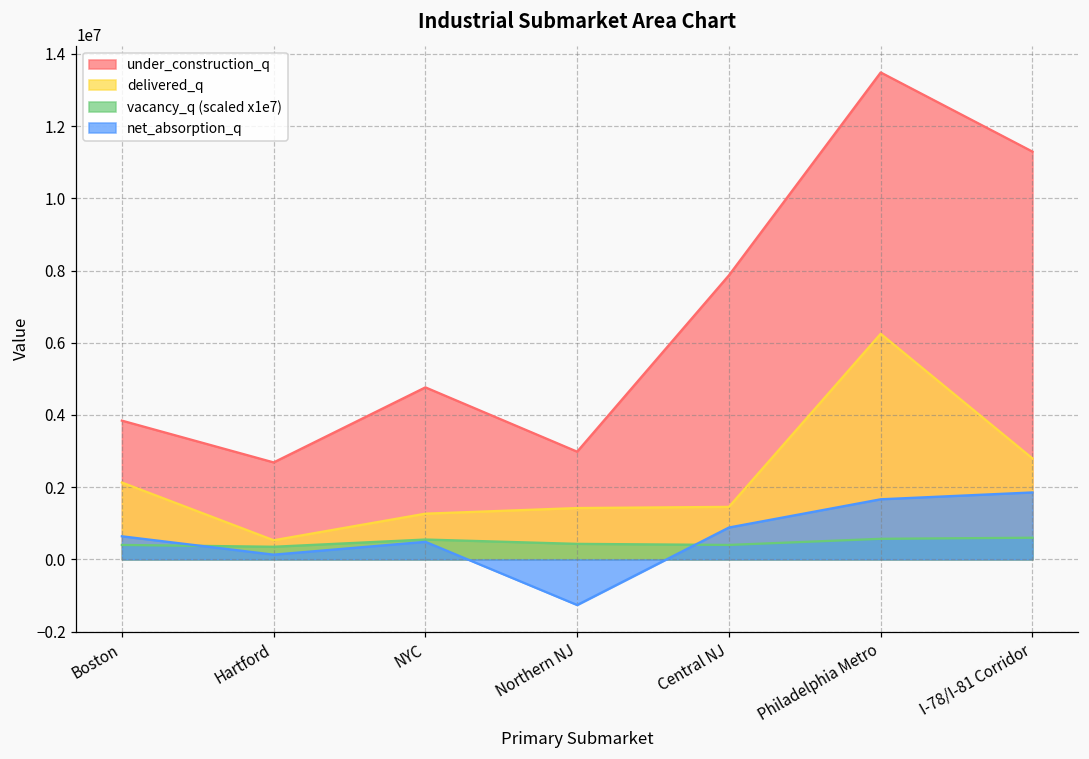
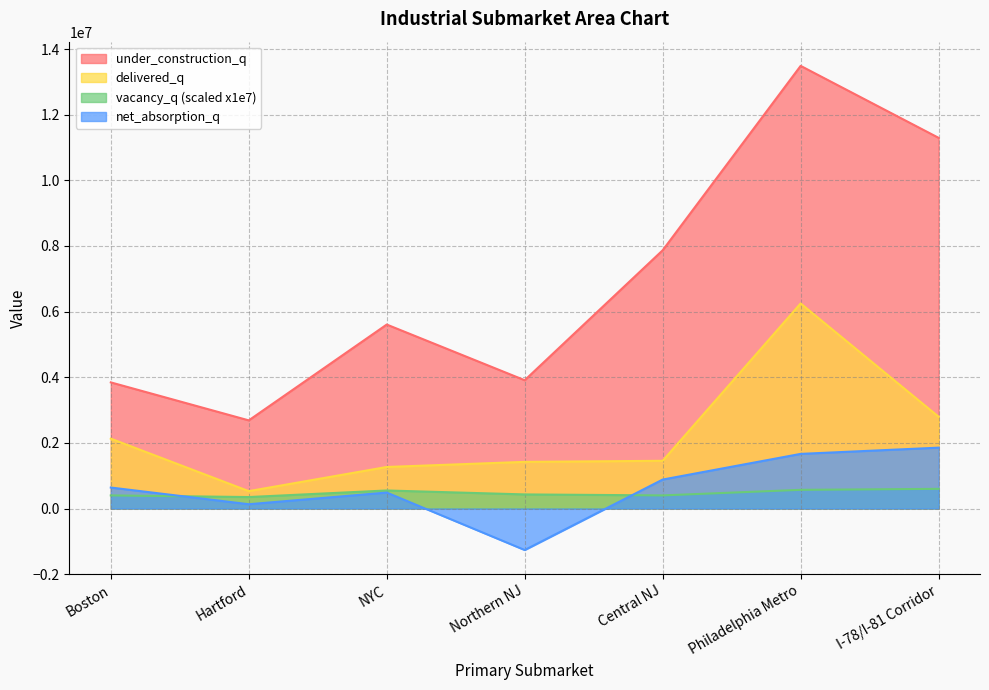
  {
    "under_construction_q": {
      "Boston": 3800000,
      "Hartford": 2700000,
-     "NYC": 4800000,
-     "Northern NJ": 3000000,
+     "NYC": 5600000,
+     "Northern NJ": 3900000,
      "Central NJ": 7900000,
      "Philadelphia Metro": 13500000,
      "I-78/I-81 Corridor": 11300000
    },
    "delivered_q": {
      "Boston": 2100000,
      "Hartford": 500000,
      "NYC": 1300000,
      "Northern NJ": 1400000,
      "Central NJ": 1500000,
      "Philadelphia Metro": 6200000,
      "I-78/I-81 Corridor": 2800000
    },
    "vacancy_q (scaled x1e7)": {
      "Boston": 400000,
      "Hartford": 400000,
      "Northern NJ": 400000,
      "Central NJ": 400000,
      "Philadelphia Metro": 600000,
      "I-78/I-81 Corridor": 600000
    }
  }
